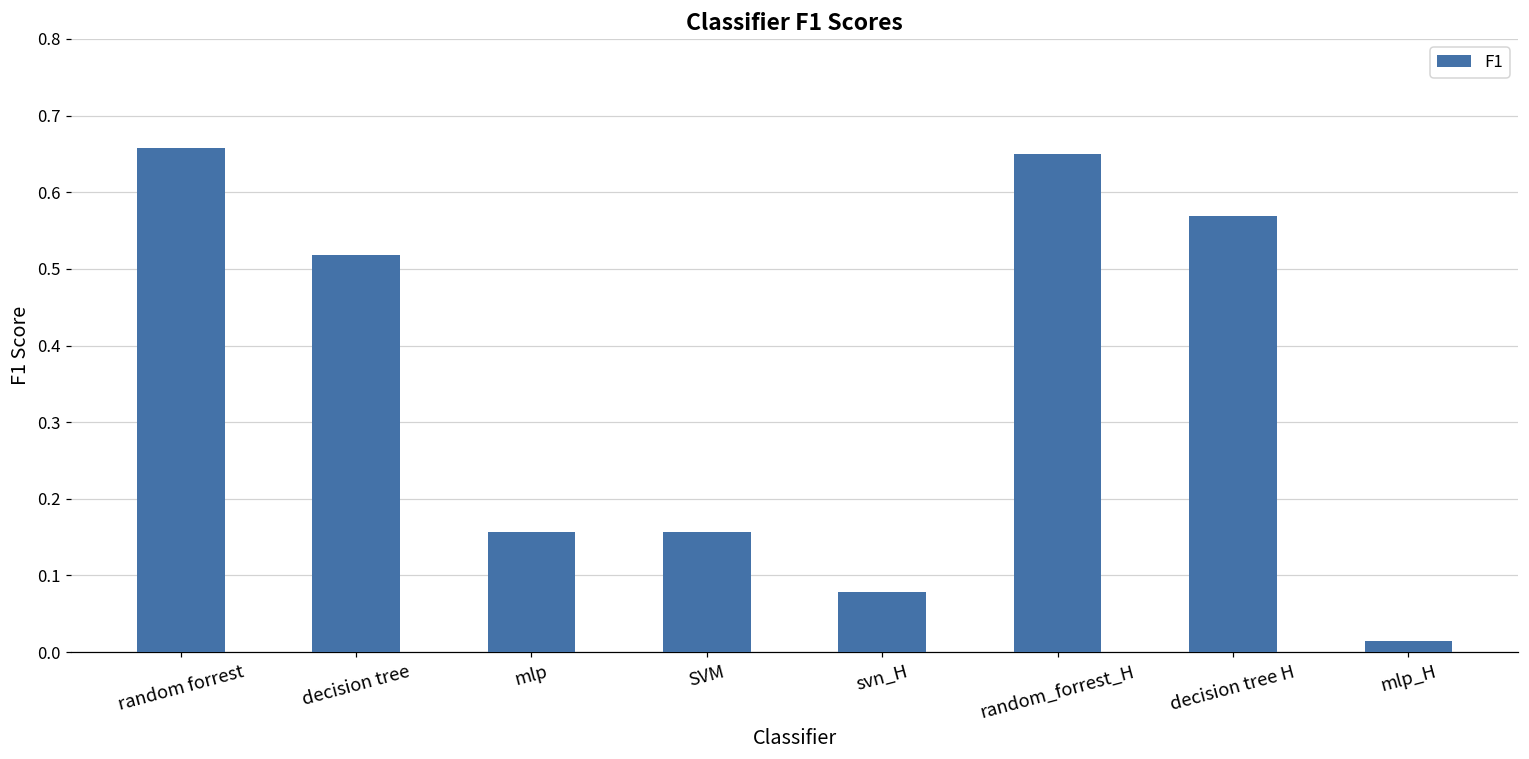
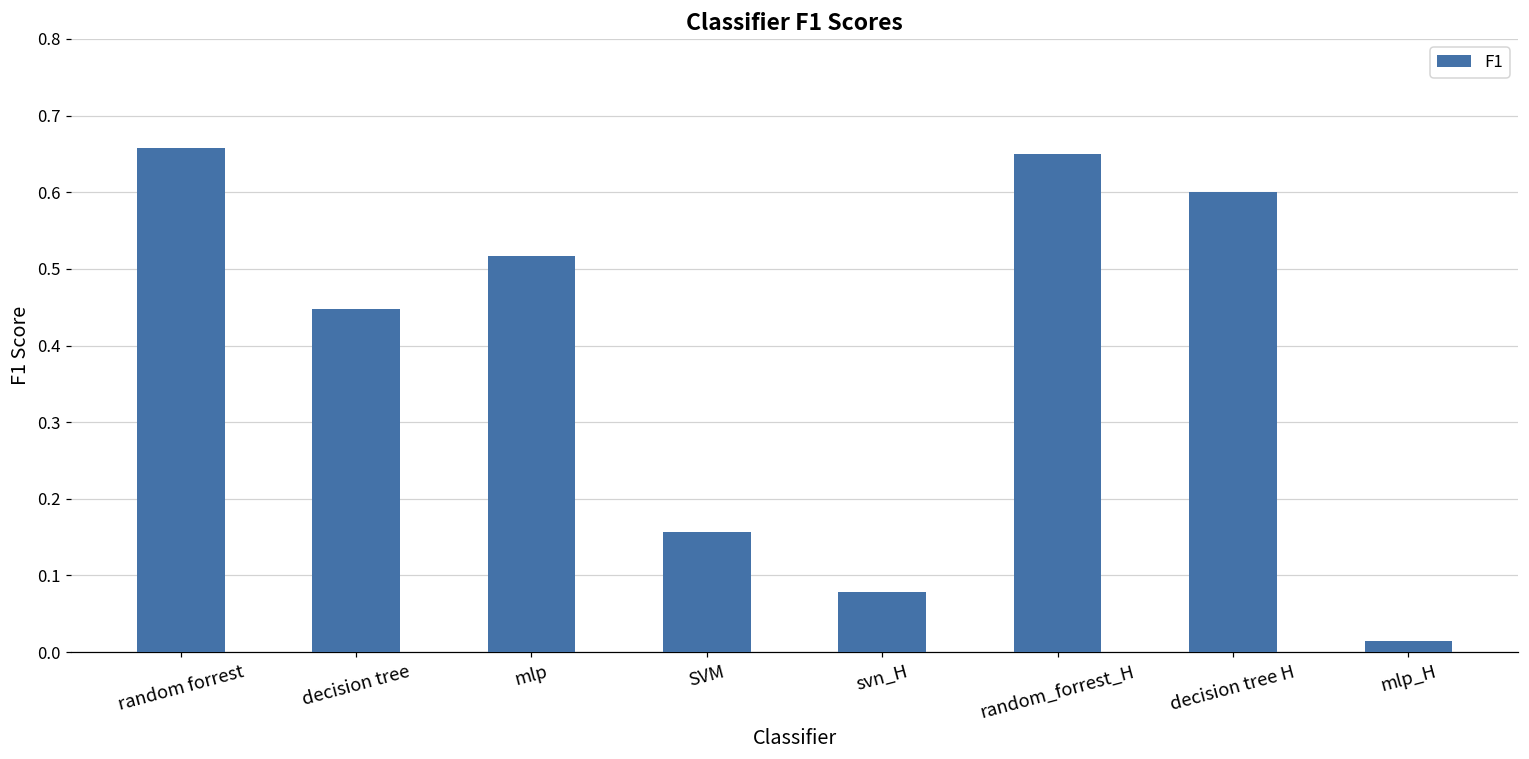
  {
    "random forrest": 0.66,
-   "decision tree": 0.52,
-   "mlp": 0.16,
+   "decision tree": 0.45,
+   "mlp": 0.52,
    "SVM": 0.16,
    "svn_H": 0.08,
    "random_forrest_H": 0.65,
-   "decision tree H": 0.57,
+   "decision tree H": 0.60,
    "mlp_H": 0.01
  }
